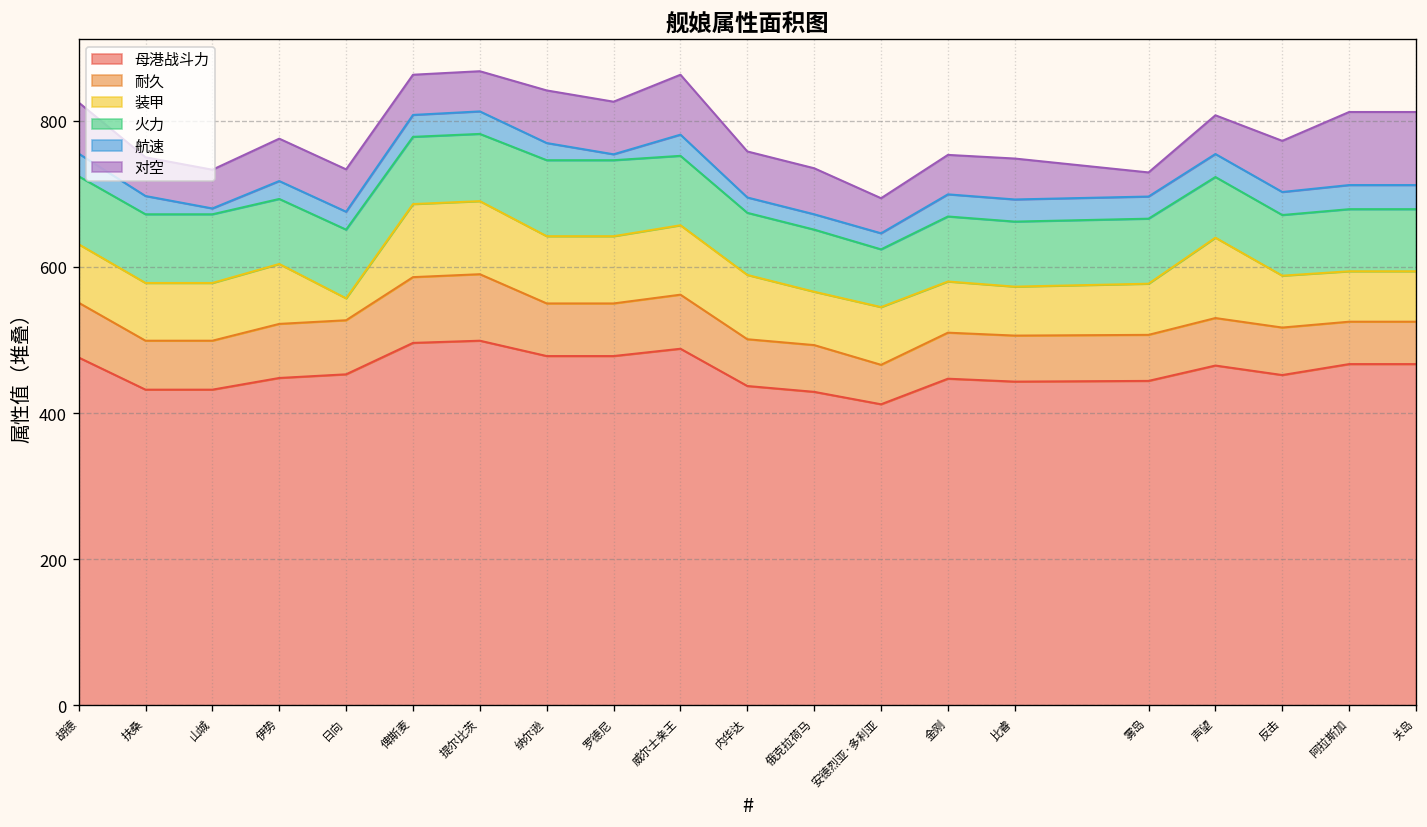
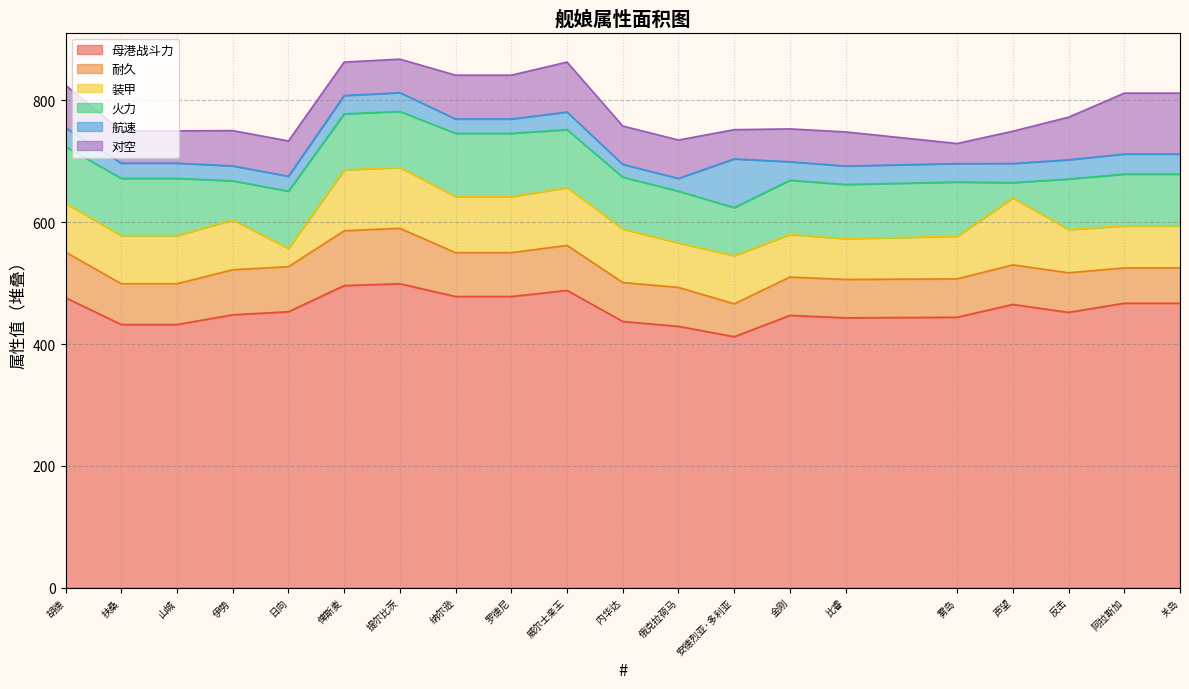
  {
    "装甲": {
      "胡德": 80,
      "扶桑": 80,
      "山城": 80,
      "伊势": 80,
      "日向": 30,
      "俾斯麦": 100,
      "提尔比茨": 100,
      "纳尔逊": 90,
      "罗德尼": 90,
      "威尔士亲王": 100,
      "内华达": 90,
      "俄克拉荷马": 70,
      "安德烈亚·多利亚": 80,
      "金刚": 70,
      "比睿": 70,
      "雾岛": 70,
      "声望": 110,
      "反击": 70,
      "阿拉斯加": 70,
      "关岛": 70
    },
    "火力": {
      "胡德": 90,
      "扶桑": 90,
      "山城": 90,
-     "伊势": 90,
+     "伊势": 60,
      "日向": 90,
      "俾斯麦": 90,
      "提尔比茨": 90,
      "纳尔逊": 100,
      "罗德尼": 100,
      "威尔士亲王": 100,
      "内华达": 90,
      "俄克拉荷马": 90,
      "安德烈亚·多利亚": 80,
      "金刚": 90,
      "比睿": 90,
      "雾岛": 90,
-     "声望": 80,
+     "声望": 30,
      "反击": 80,
      "阿拉斯加": 90,
      "关岛": 90
    },
    "航速": {
      "胡德": 30,
      "扶桑": 30,
-     "山城": 10,
+     "山城": 30,
      "伊势": 20,
      "日向": 20,
      "俾斯麦": 30,
      "提尔比茨": 30,
      "纳尔逊": 20,
-     "罗德尼": 10,
+     "罗德尼": 20,
      "威尔士亲王": 30,
      "内华达": 20,
      "俄克拉荷马": 20,
-     "安德烈亚·多利亚": 20,
+     "安德烈亚·多利亚": 80,
      "金刚": 30,
      "比睿": 30,
      "雾岛": 30,
      "声望": 30,
      "反击": 30,
      "阿拉斯加": 30,
      "关岛": 30
    },
    "对空": {
      "胡德": 70,
      "伊势": 60,
      "日向": 60,
      "俾斯麦": 60,
      "提尔比茨": 60,
      "纳尔逊": 70,
      "罗德尼": 70,
      "威尔士亲王": 80,
      "内华达": 60,
      "俄克拉荷马": 60,
      "安德烈亚·多利亚": 50,
      "金刚": 50,
      "比睿": 60,
      "雾岛": 30,
      "声望": 50,
      "反击": 70,
      "阿拉斯加": 100,
      "关岛": 100
    }
  }
